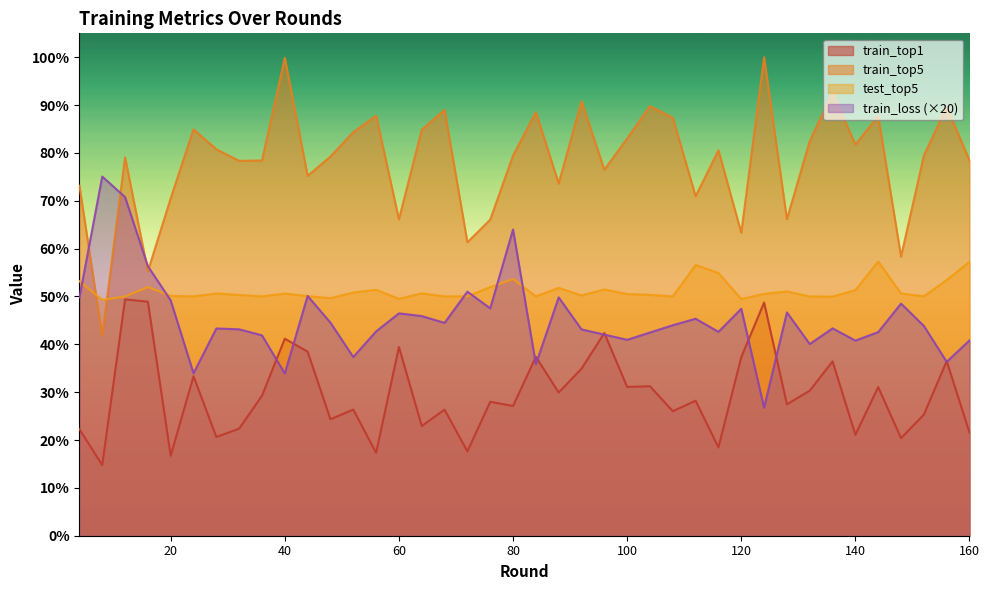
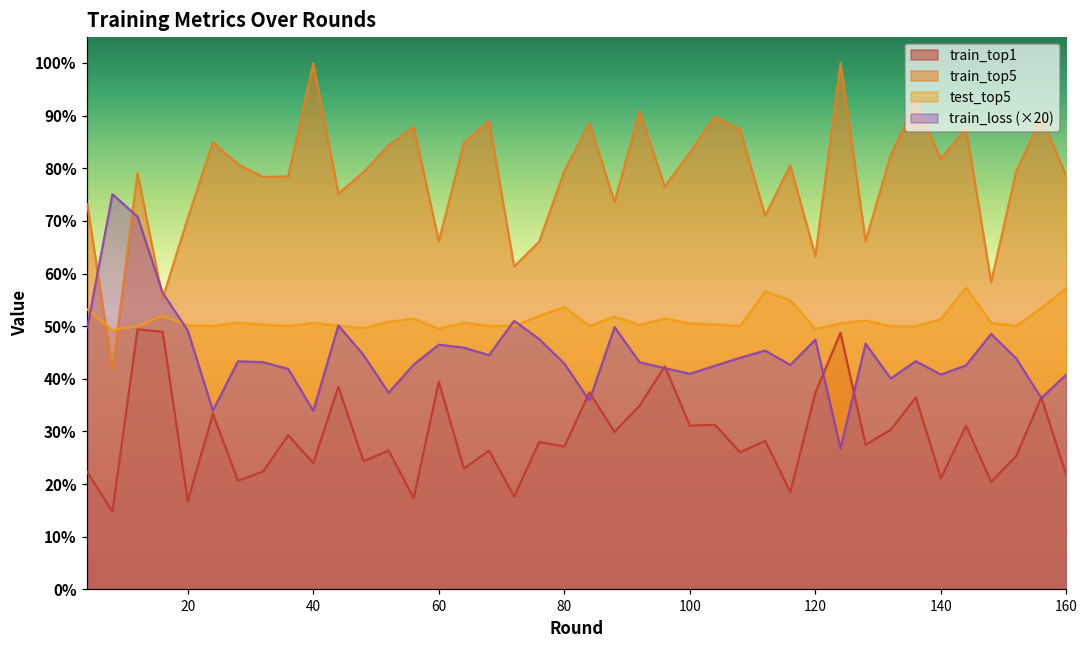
  {
    "train_top1": {
      "20": "17%",
-     "40": "41%",
+     "40": "24%",
      "60": "39%",
      "80": "27%",
      "100": "31%",
      "120": "37%",
      "140": "21%",
      "160": "22%"
    },
    "train_loss (×20)": {
      "20": "49%",
      "40": "34%",
      "60": "46%",
-     "80": "64%",
+     "80": "43%",
      "100": "41%",
      "120": "47%",
      "140": "41%",
      "160": "41%"
    }
  }
